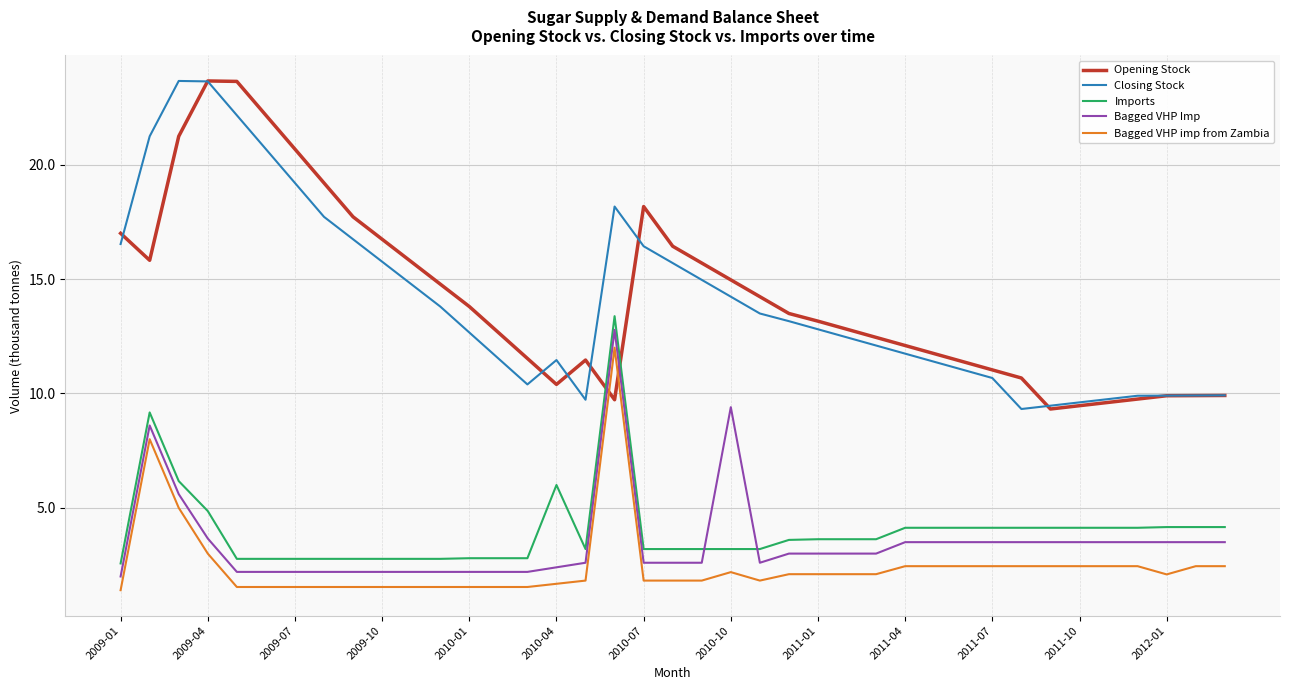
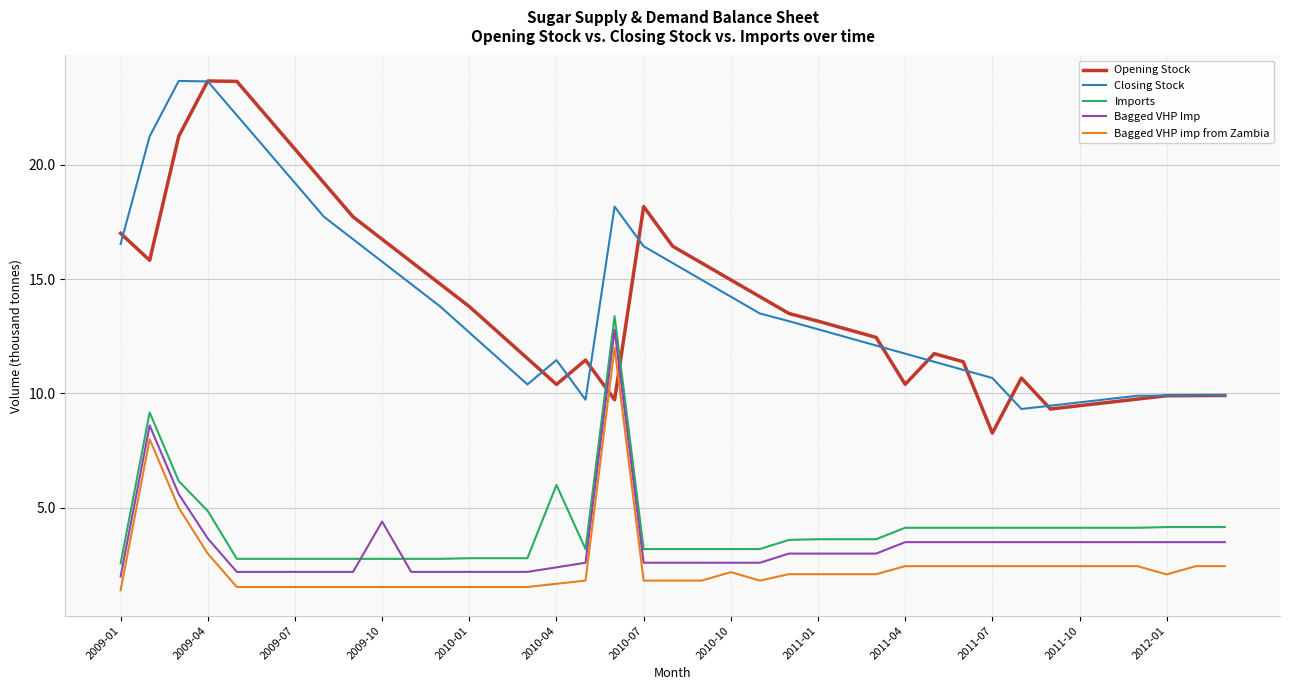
  {
    "Opening Stock": {
      "2009-01": 17.0,
      "2009-07": 20.7,
      "2009-10": 16.7,
      "2010-01": 13.8,
      "2010-04": 10.4,
      "2010-07": 18.2,
      "2010-10": 15.0,
      "2011-01": 13.2,
-     "2011-04": 12.1,
-     "2011-07": 11.0,
+     "2011-04": 10.4,
+     "2011-07": 8.3,
      "2011-10": 9.5
    },
    "Closing Stock": {
      "2009-01": 16.5,
      "2009-07": 19.2,
      "2009-10": 15.8,
      "2010-01": 12.7,
      "2010-04": 11.5,
      "2010-07": 16.4,
      "2010-10": 14.2,
      "2011-01": 12.8,
      "2011-04": 11.7,
      "2011-07": 10.7,
      "2011-10": 9.6
    },
    "Imports": {
      "2009-01": 2.6,
      "2009-04": 4.9,
      "2009-07": 2.8,
      "2009-10": 2.8,
      "2010-01": 2.8,
      "2010-04": 6.0,
      "2010-07": 3.2,
      "2010-10": 3.2,
      "2011-01": 3.6,
      "2011-04": 4.1,
      "2011-07": 4.1,
      "2011-10": 4.1,
      "2012-01": 4.2
    },
    "Bagged VHP Imp": {
      "2009-01": 2.0,
      "2009-04": 3.7,
      "2009-07": 2.2,
-     "2009-10": 2.2,
+     "2009-10": 4.4,
      "2010-01": 2.2,
      "2010-04": 2.4,
      "2010-07": 2.6,
-     "2010-10": 9.4,
+     "2010-10": 2.6,
      "2011-01": 3.0,
      "2011-04": 3.5,
      "2011-07": 3.5,
      "2011-10": 3.5,
      "2012-01": 3.5
    },
    "Bagged VHP imp from Zambia": {
      "2009-01": 1.4,
      "2009-04": 3.0,
      "2009-07": 1.5,
      "2009-10": 1.5,
      "2010-01": 1.5,
      "2010-04": 1.7,
      "2010-07": 1.8,
      "2010-10": 2.2,
      "2011-01": 2.1,
      "2011-04": 2.5,
      "2011-07": 2.5,
      "2011-10": 2.5,
      "2012-01": 2.1
    }
  }
